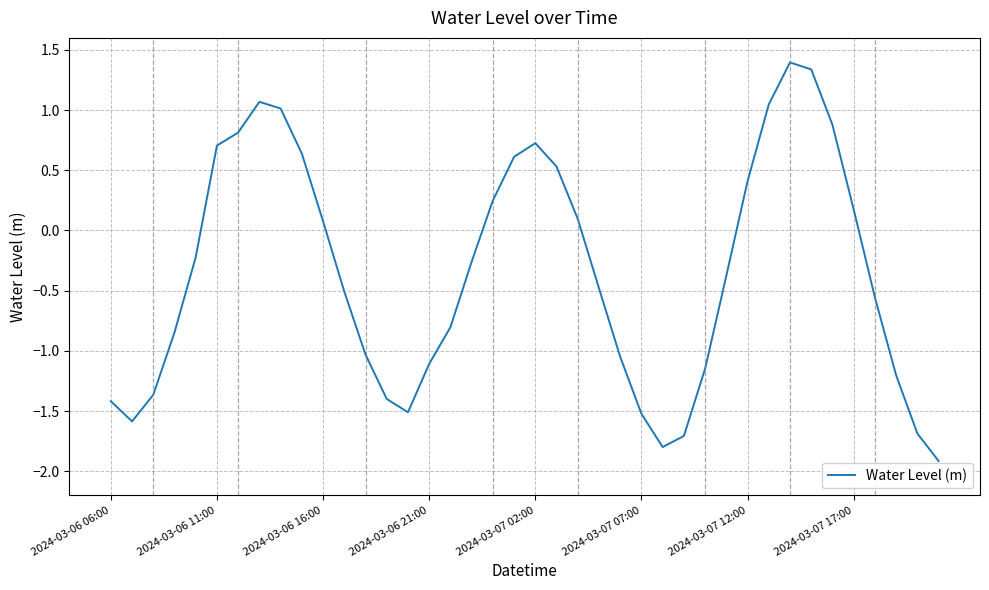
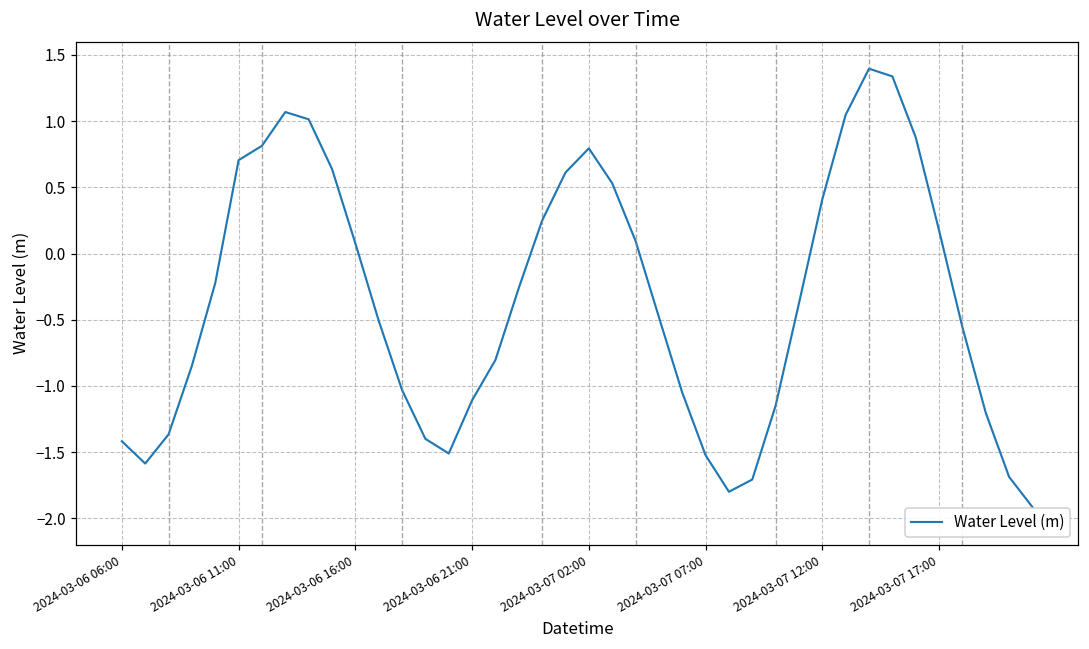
  {
    "2024-03-06 06:00": -1.42,
    "2024-03-06 11:00": 0.71,
    "2024-03-06 16:00": 0.08,
    "2024-03-06 21:00": -1.11,
-   "2024-03-07 02:00": 0.73,
+   "2024-03-07 02:00": 0.79,
    "2024-03-07 07:00": -1.52,
    "2024-03-07 12:00": 0.41,
    "2024-03-07 17:00": 0.17
  }
